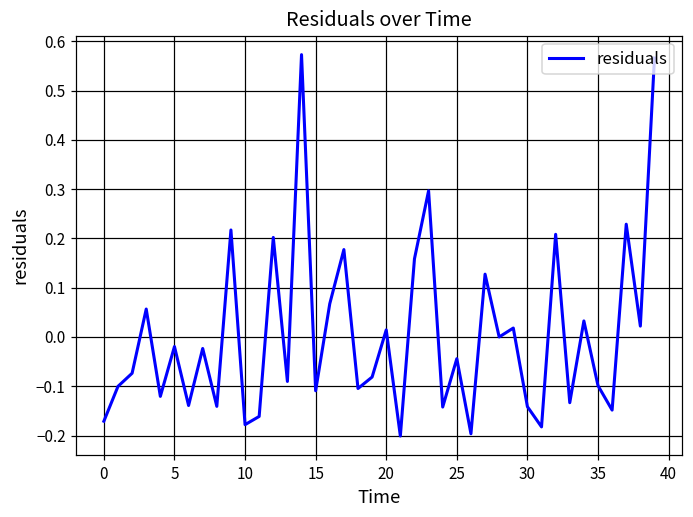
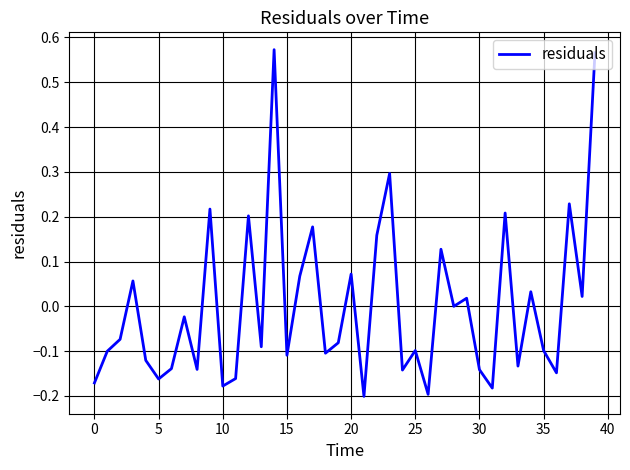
  {
    "0": -0.17,
-   "5": -0.02,
+   "5": -0.16,
    "10": -0.18,
    "15": -0.11,
-   "20": 0.01,
-   "25": -0.04,
+   "20": 0.07,
+   "25": -0.10,
    "30": -0.14,
    "35": -0.10
  }
